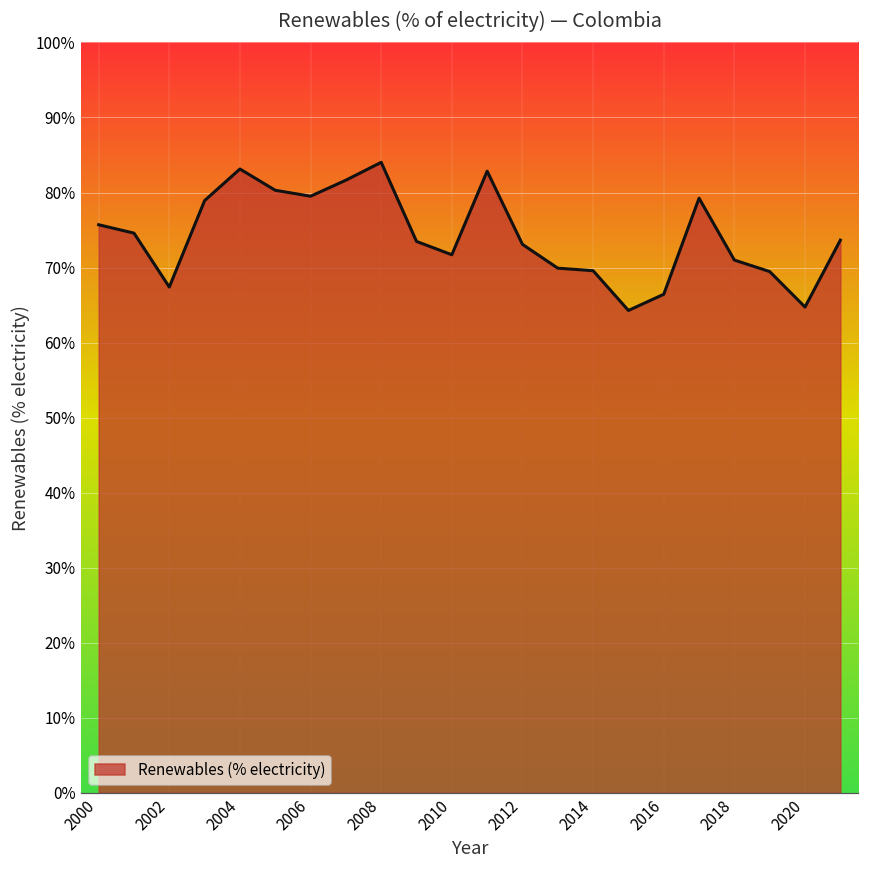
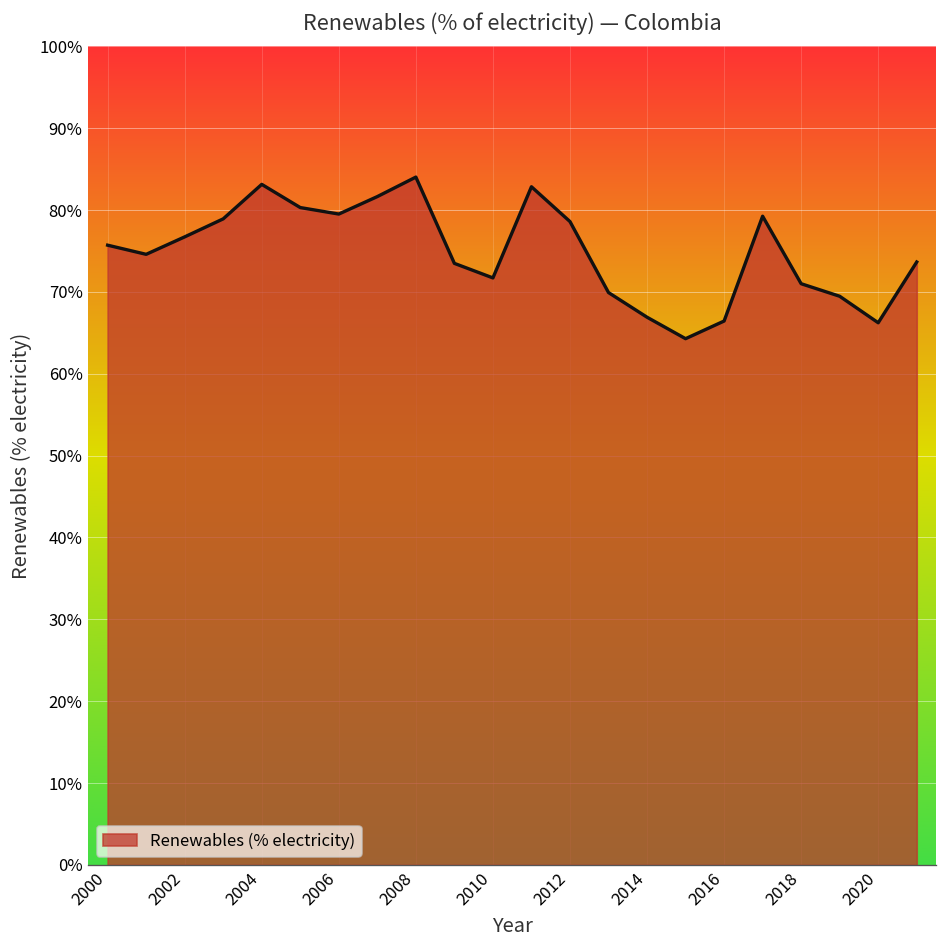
  {
    "2000": "76%",
-   "2002": "67%",
+   "2002": "77%",
    "2004": "83%",
    "2006": "80%",
    "2008": "84%",
    "2010": "72%",
-   "2012": "73%",
-   "2014": "70%",
+   "2012": "79%",
+   "2014": "67%",
    "2016": "66%",
    "2018": "71%",
-   "2020": "65%"
+   "2020": "66%"
  }
